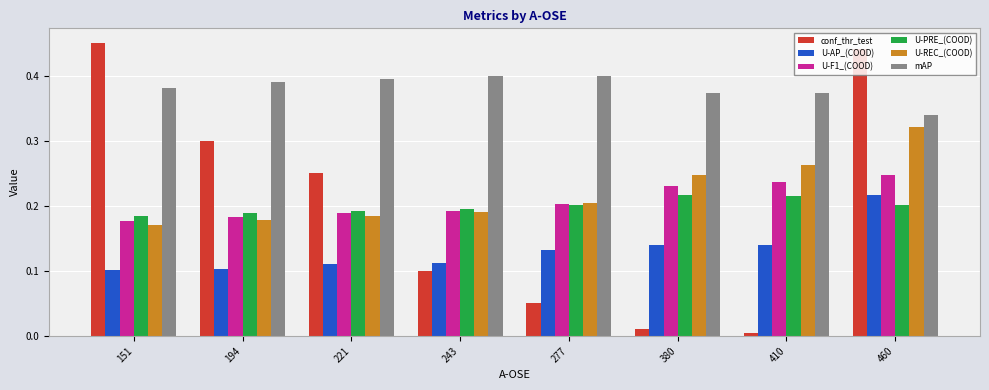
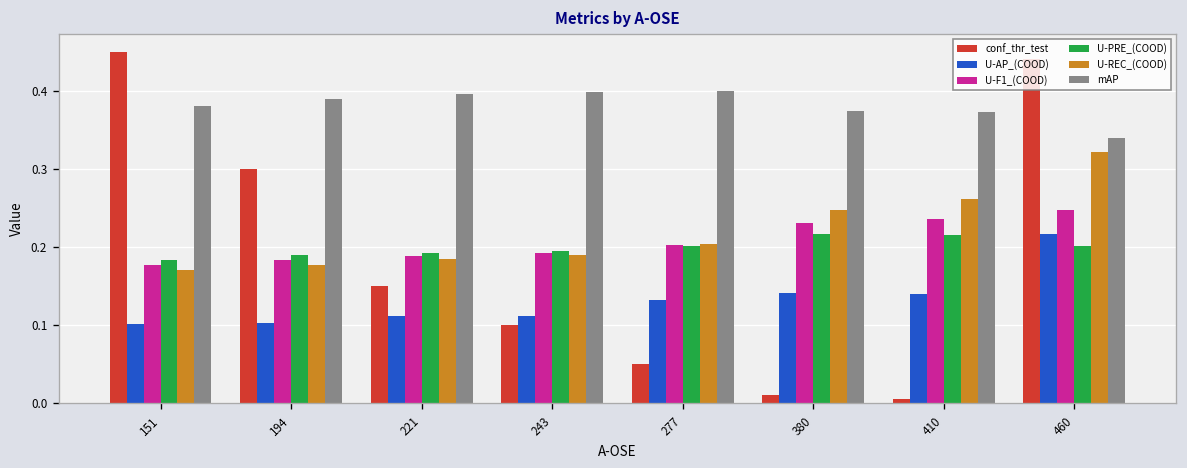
  {
    "conf_thr_test": {
      "151": 0.45,
      "194": 0.30,
-     "221": 0.25,
+     "221": 0.15,
      "243": 0.10,
      "277": 0.05,
      "380": 0.01,
      "410": 0.01
    },
    "U-AP_(COOD)": {
      "151": 0.10,
      "194": 0.10,
      "221": 0.11,
      "243": 0.11,
      "277": 0.13,
      "380": 0.14,
      "410": 0.14,
      "460": 0.22
    },
    "U-F1_(COOD)": {
      "151": 0.18,
      "194": 0.18,
      "221": 0.19,
      "243": 0.19,
      "277": 0.20,
      "380": 0.23,
      "410": 0.24,
      "460": 0.25
    },
    "U-PRE_(COOD)": {
      "151": 0.18,
      "194": 0.19,
      "221": 0.19,
      "243": 0.19,
      "277": 0.20,
      "380": 0.22,
      "410": 0.21,
      "460": 0.20
    },
    "U-REC_(COOD)": {
      "151": 0.17,
      "194": 0.18,
      "221": 0.18,
      "243": 0.19,
      "277": 0.20,
      "380": 0.25,
      "410": 0.26,
      "460": 0.32
    },
    "mAP": {
      "151": 0.38,
      "194": 0.39,
      "221": 0.40,
      "243": 0.40,
      "277": 0.40,
      "380": 0.37,
      "410": 0.37,
      "460": 0.34
    }
  }
